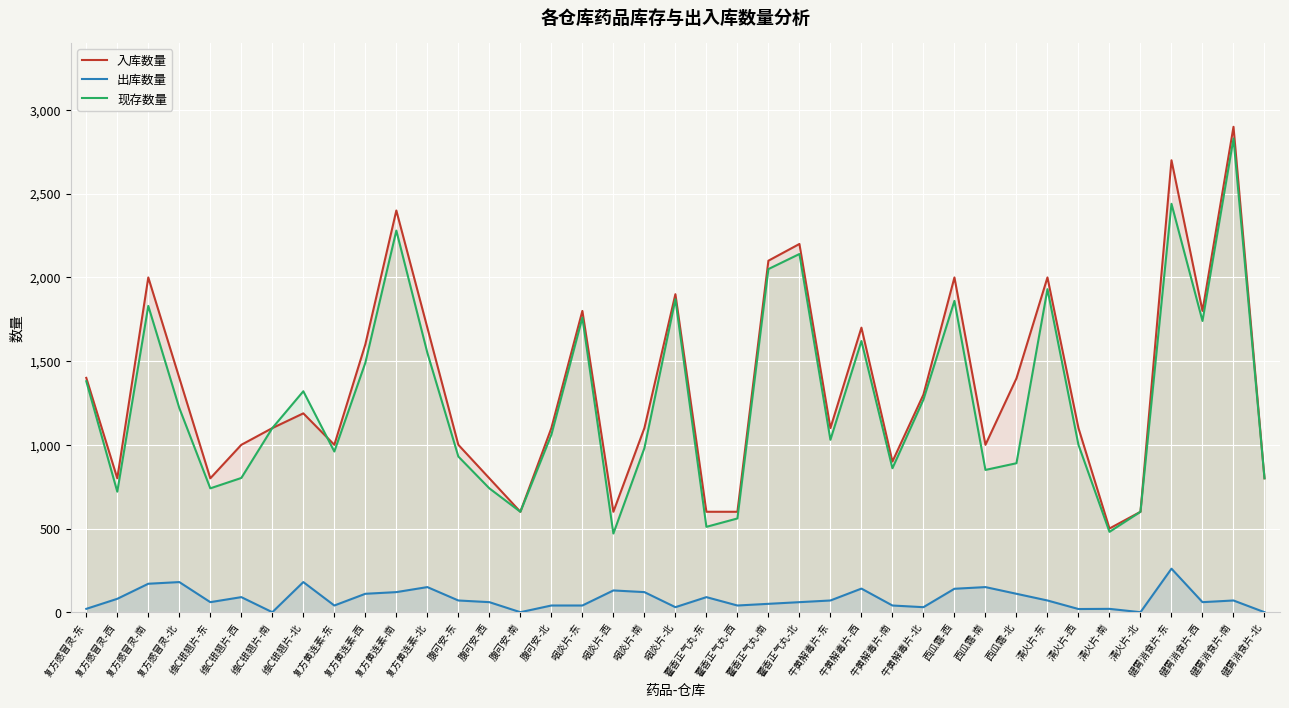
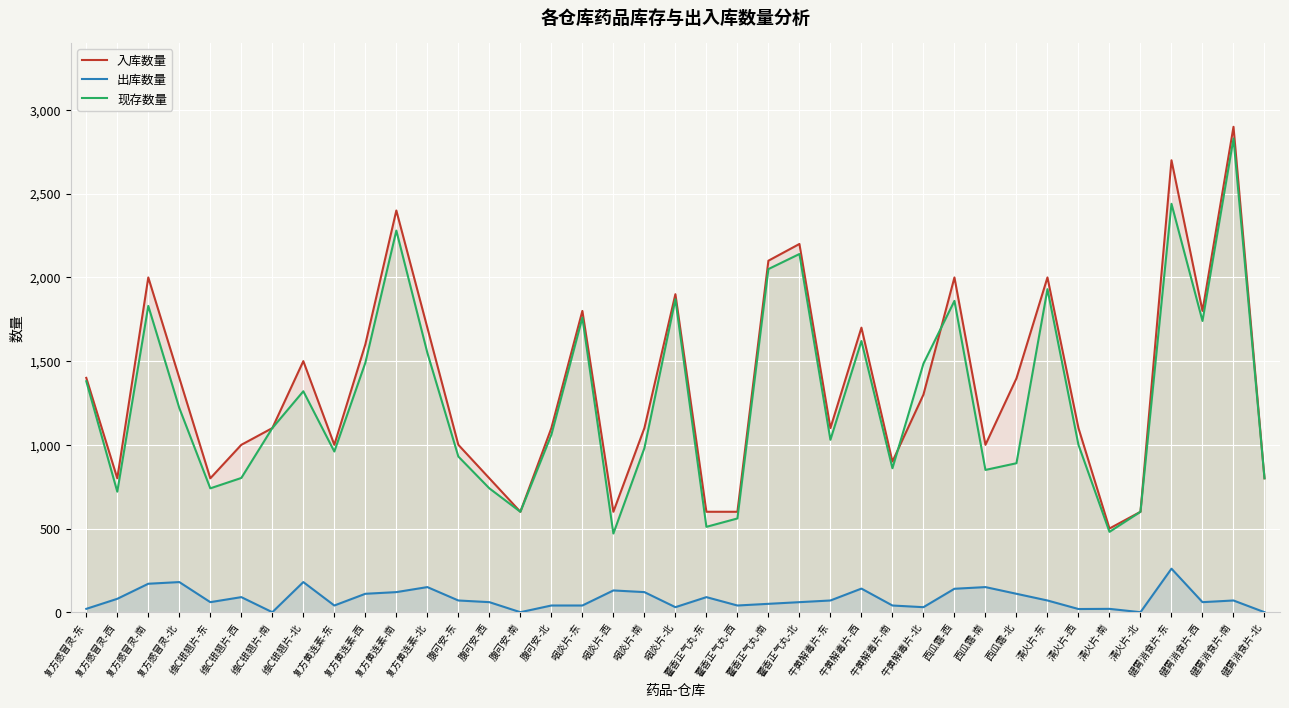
  {
    "入库数量": {
      "复方感冒灵-东": "1,400",
      "复方感冒灵-西": "800",
      "复方感冒灵-南": "2,000",
      "复方感冒灵-北": "1,400",
      "维C银翘片-东": "800",
      "维C银翘片-西": "1,000",
-     "维C银翘片-北": "1,190",
+     "维C银翘片-北": "1,500",
      "复方黄连素-东": "1,000",
      "复方黄连素-西": "1,600",
      "复方黄连素-南": "2,400",
      "复方黄连素-北": "1,700",
      "腹可安-东": "1,000",
      "腹可安-西": "800",
      "腹可安-北": "1,100",
      "咽炎片-东": "1,800",
      "咽炎片-西": "600",
      "咽炎片-南": "1,100",
      "咽炎片-北": "1,900",
      "藿香正气丸-东": "600",
      "藿香正气丸-西": "600",
      "藿香正气丸-南": "2,100",
      "藿香正气丸-北": "2,200",
      "牛黄解毒片-东": "1,100",
      "牛黄解毒片-西": "1,700",
      "牛黄解毒片-南": "900",
      "牛黄解毒片-北": "1,300",
      "西瓜霜-西": "2,000",
      "西瓜霜-南": "1,000",
      "西瓜霜-北": "1,400",
      "清火片-东": "2,000",
      "清火片-西": "1,100",
      "清火片-南": "500",
      "健胃消食片-东": "2,700",
      "健胃消食片-西": "1,800",
      "健胃消食片-南": "2,900"
    },
    "出库数量": {
      "复方感冒灵-东": "20",
      "复方感冒灵-西": "80",
      "复方感冒灵-南": "170",
      "复方感冒灵-北": "180",
      "维C银翘片-东": "60",
      "维C银翘片-西": "90",
      "维C银翘片-南": "0",
      "维C银翘片-北": "180",
      "复方黄连素-东": "40",
      "复方黄连素-西": "110",
      "复方黄连素-南": "120",
      "复方黄连素-北": "150",
      "腹可安-东": "70",
      "腹可安-西": "60",
      "腹可安-南": "0",
      "腹可安-北": "40",
      "咽炎片-东": "40",
      "咽炎片-西": "130",
      "咽炎片-南": "120",
      "咽炎片-北": "30",
      "藿香正气丸-东": "90",
      "藿香正气丸-西": "40",
      "藿香正气丸-南": "50",
      "藿香正气丸-北": "60",
      "牛黄解毒片-东": "70",
      "牛黄解毒片-西": "140",
      "牛黄解毒片-南": "40",
      "牛黄解毒片-北": "30",
      "西瓜霜-西": "140",
      "西瓜霜-南": "150",
      "西瓜霜-北": "110",
      "清火片-东": "70",
      "清火片-西": "20",
      "清火片-南": "20",
      "清火片-北": "0",
      "健胃消食片-东": "260",
      "健胃消食片-西": "60",
      "健胃消食片-南": "70",
      "健胃消食片-北": "0"
    },
    "现存数量": {
      "复方感冒灵-东": "1,380",
      "复方感冒灵-西": "720",
      "复方感冒灵-南": "1,830",
      "复方感冒灵-北": "1,220",
      "维C银翘片-东": "740",
      "维C银翘片-西": "800",
      "维C银翘片-北": "1,320",
      "复方黄连素-东": "960",
      "复方黄连素-西": "1,490",
      "复方黄连素-南": "2,280",
      "复方黄连素-北": "1,550",
      "腹可安-东": "930",
      "腹可安-西": "740",
      "腹可安-北": "1,060",
      "咽炎片-东": "1,760",
      "咽炎片-西": "470",
      "咽炎片-南": "980",
      "咽炎片-北": "1,870",
      "藿香正气丸-东": "510",
      "藿香正气丸-西": "560",
      "藿香正气丸-南": "2,050",
      "藿香正气丸-北": "2,140",
      "牛黄解毒片-东": "1,030",
      "牛黄解毒片-西": "1,620",
      "牛黄解毒片-南": "860",
-     "牛黄解毒片-北": "1,270",
+     "牛黄解毒片-北": "1,490",
      "西瓜霜-西": "1,860",
      "西瓜霜-南": "850",
      "西瓜霜-北": "890",
      "清火片-东": "1,930",
      "清火片-西": "1,000",
      "清火片-南": "480",
      "健胃消食片-东": "2,440",
      "健胃消食片-西": "1,740",
      "健胃消食片-南": "2,830"
    }
  }
